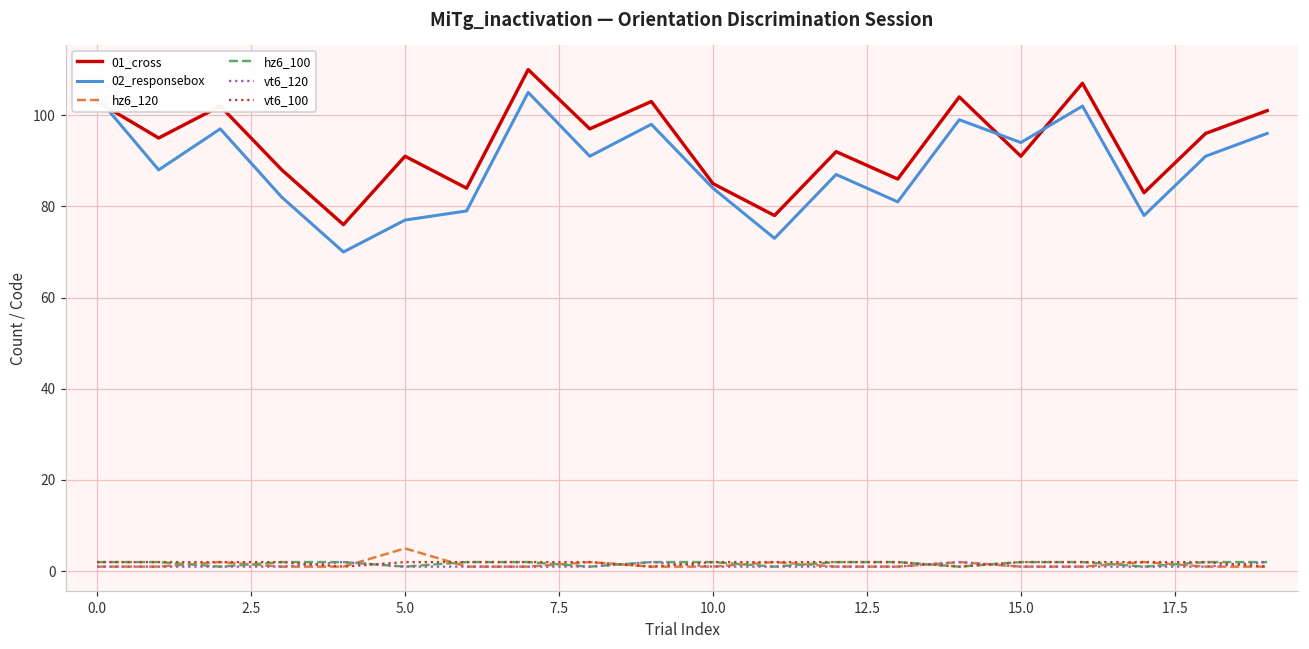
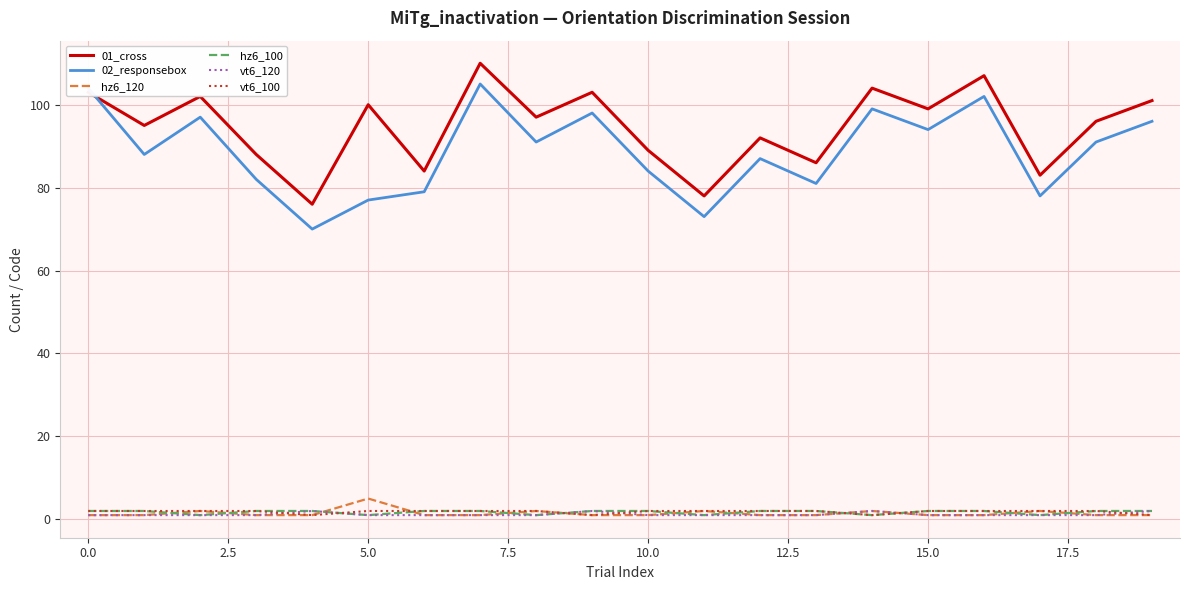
  {
    "01_cross": {
-     "5.0": 91,
-     "10.0": 85,
-     "15.0": 91
+     "5.0": 100,
+     "10.0": 89,
+     "15.0": 99
    },
    "02_responsebox": {
      "5.0": 77,
      "10.0": 84,
      "15.0": 94
    },
    "hz6_120": {
      "5.0": 5
    },
    "vt6_100": {
      "5.0": 2
    }
  }
